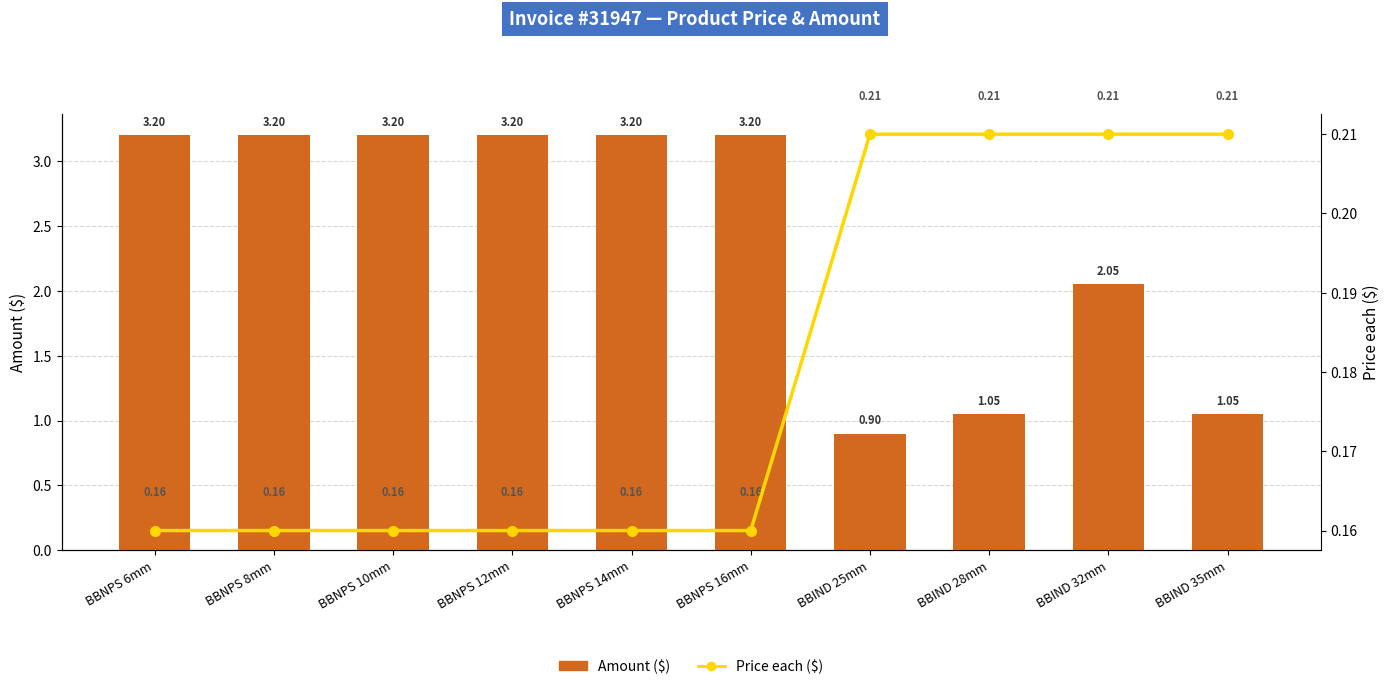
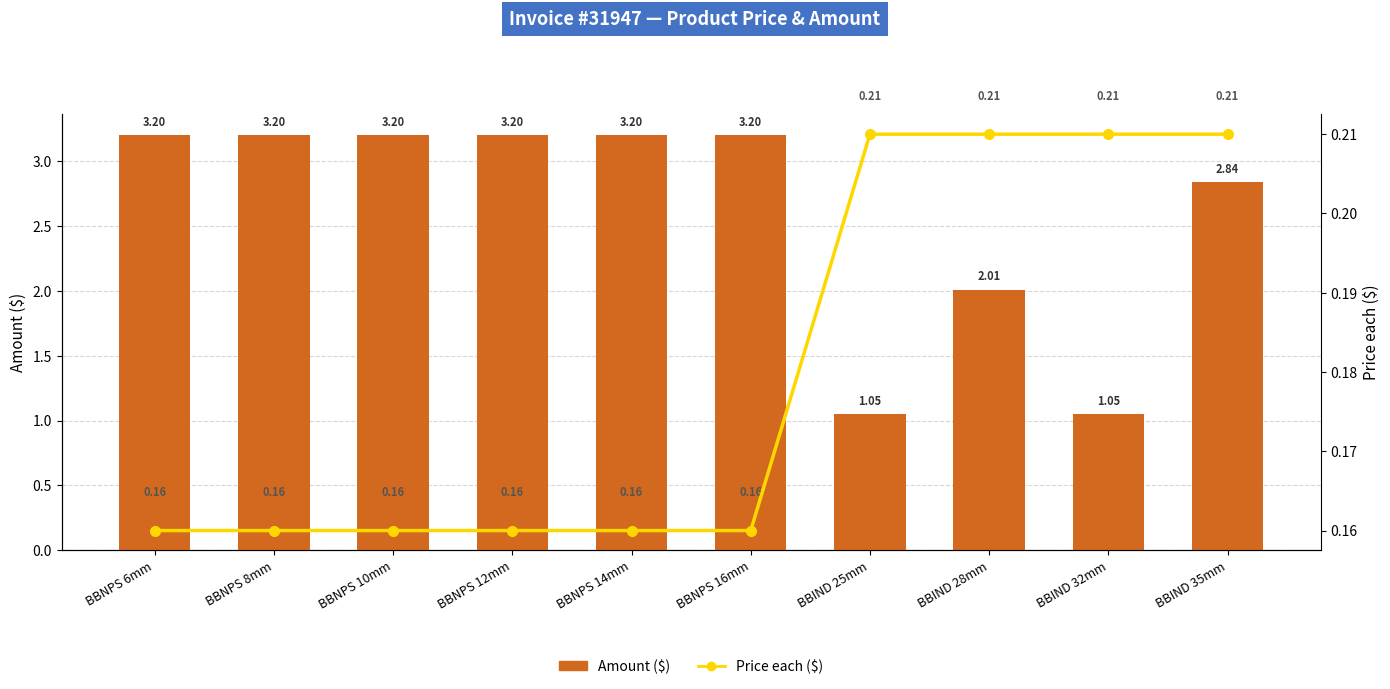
  {
    "Amount ($)": {
      "BBNPS 6mm": 3.20,
      "BBNPS 8mm": 3.20,
      "BBNPS 10mm": 3.20,
      "BBNPS 12mm": 3.20,
      "BBNPS 14mm": 3.20,
      "BBNPS 16mm": 3.20,
-     "BBIND 25mm": 0.90,
-     "BBIND 28mm": 1.05,
-     "BBIND 32mm": 2.05,
-     "BBIND 35mm": 1.05
+     "BBIND 25mm": 1.05,
+     "BBIND 28mm": 2.01,
+     "BBIND 32mm": 1.05,
+     "BBIND 35mm": 2.84
    }
  }
